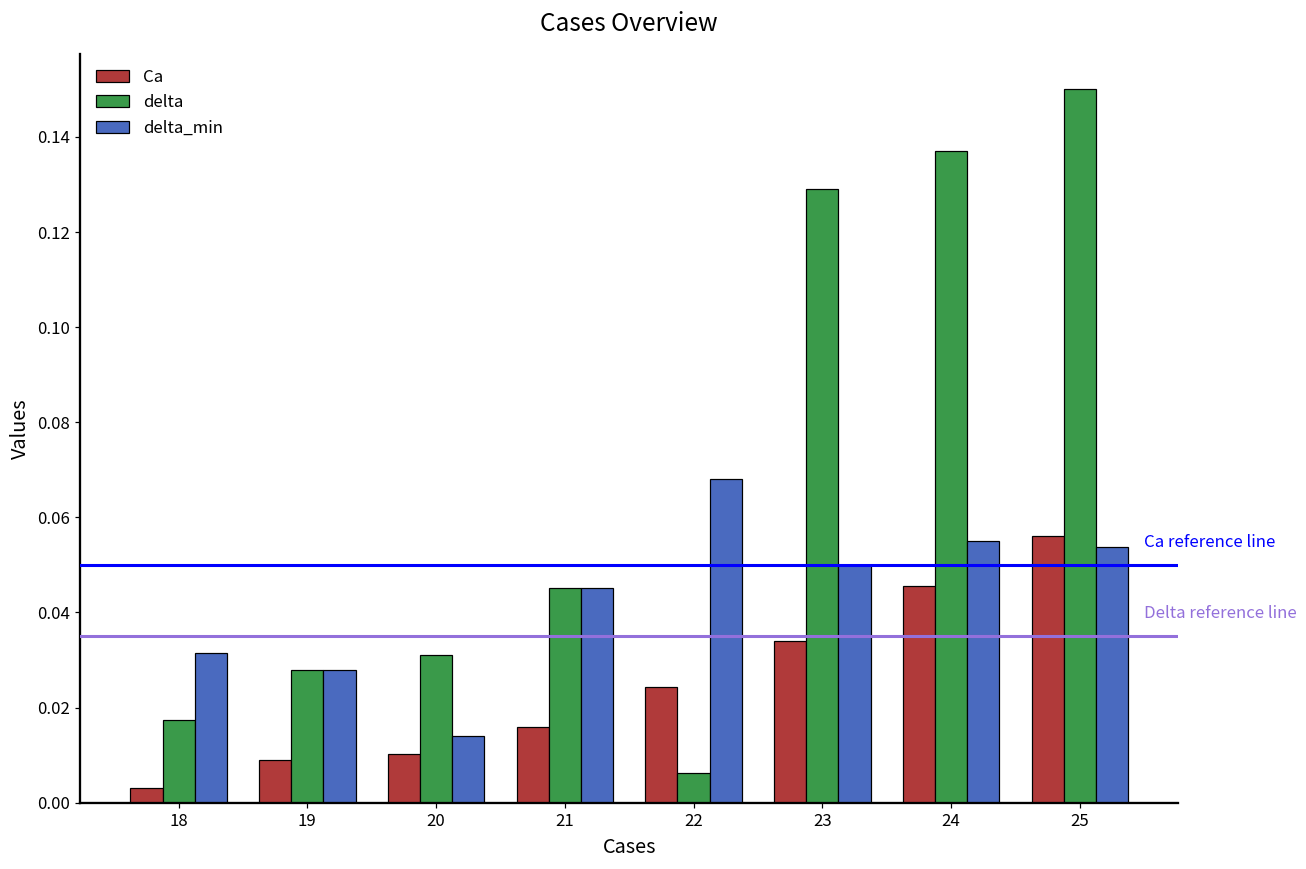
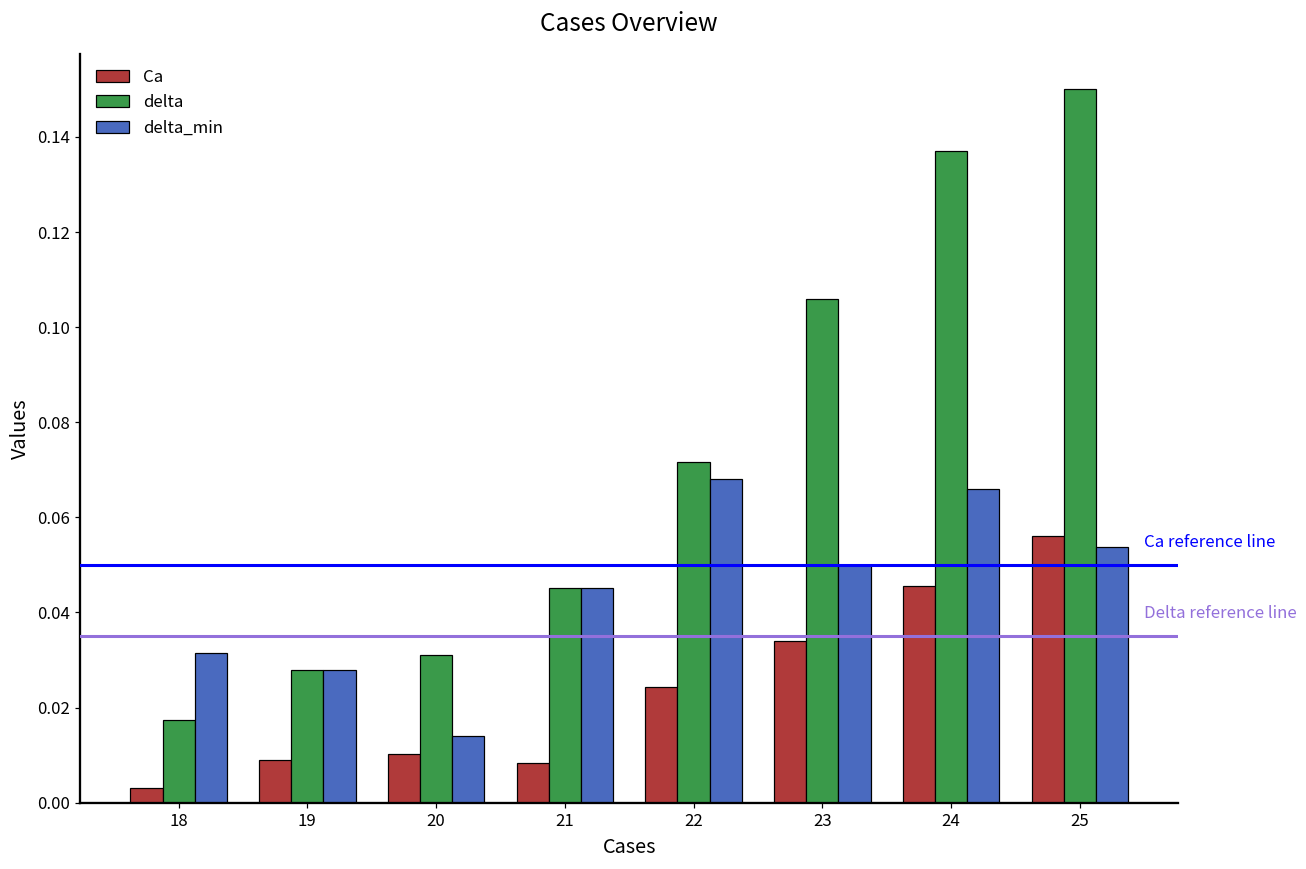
  {
    "Ca": {
      "18": 0.003,
      "19": 0.009,
      "20": 0.010,
-     "21": 0.016,
+     "21": 0.008,
      "22": 0.024,
      "23": 0.034,
      "24": 0.046,
      "25": 0.056
    },
    "delta": {
      "18": 0.017,
      "19": 0.028,
      "20": 0.031,
      "21": 0.045,
-     "22": 0.006,
-     "23": 0.129,
+     "22": 0.072,
+     "23": 0.106,
      "24": 0.137,
      "25": 0.150
    },
    "delta_min": {
      "18": 0.031,
      "19": 0.028,
      "20": 0.014,
      "21": 0.045,
      "22": 0.068,
      "23": 0.050,
-     "24": 0.055,
+     "24": 0.066,
      "25": 0.054
    }
  }
